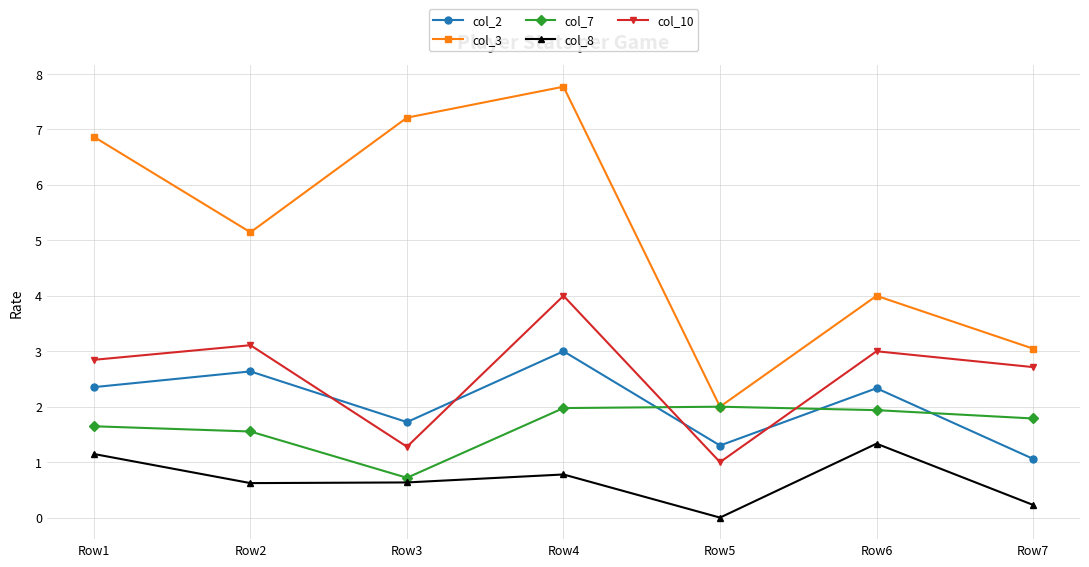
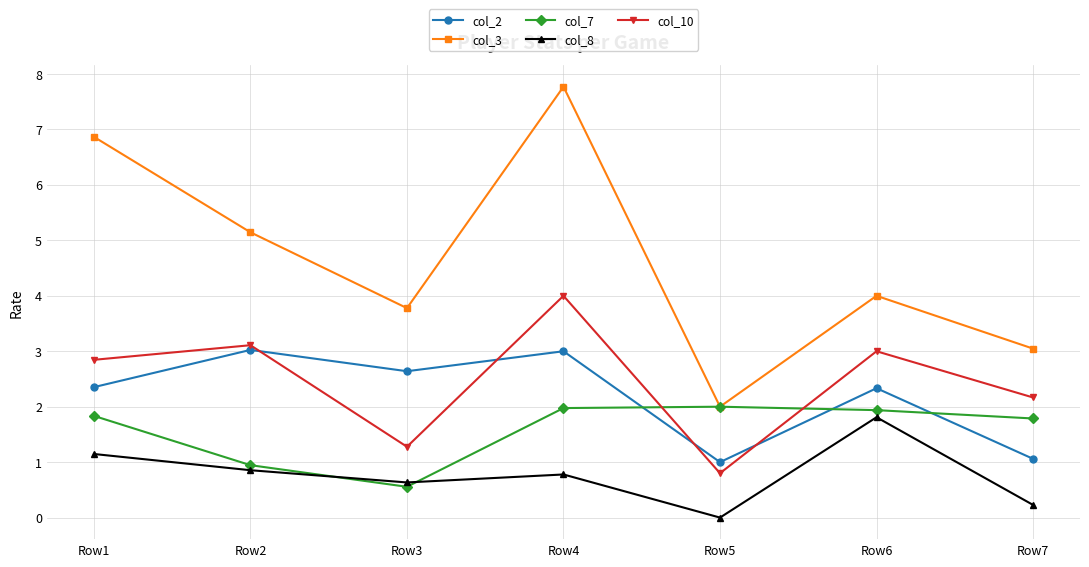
  {
    "col_2": {
      "Row1": 2.4,
-     "Row2": 2.6,
-     "Row3": 1.7,
+     "Row2": 3.0,
+     "Row3": 2.6,
      "Row4": 3.0,
-     "Row5": 1.3,
+     "Row5": 1.0,
      "Row6": 2.3,
      "Row7": 1.1
    },
    "col_3": {
      "Row1": 6.9,
      "Row2": 5.1,
-     "Row3": 7.2,
+     "Row3": 3.8,
      "Row4": 7.8,
      "Row6": 4.0,
      "Row7": 3.0
    },
    "col_7": {
-     "Row1": 1.6,
-     "Row2": 1.6,
-     "Row3": 0.7,
+     "Row1": 1.8,
+     "Row2": 0.9,
+     "Row3": 0.6,
      "Row4": 2.0,
      "Row6": 1.9,
      "Row7": 1.8
    },
    "col_8": {
      "Row1": 1.1,
-     "Row2": 0.6,
+     "Row2": 0.9,
      "Row3": 0.6,
      "Row4": 0.8,
      "Row5": 0.0,
-     "Row6": 1.3,
+     "Row6": 1.8,
      "Row7": 0.2
    },
    "col_10": {
      "Row1": 2.8,
      "Row2": 3.1,
      "Row3": 1.3,
      "Row4": 4.0,
-     "Row5": 1.0,
+     "Row5": 0.8,
      "Row6": 3.0,
-     "Row7": 2.7
+     "Row7": 2.2
    }
  }
